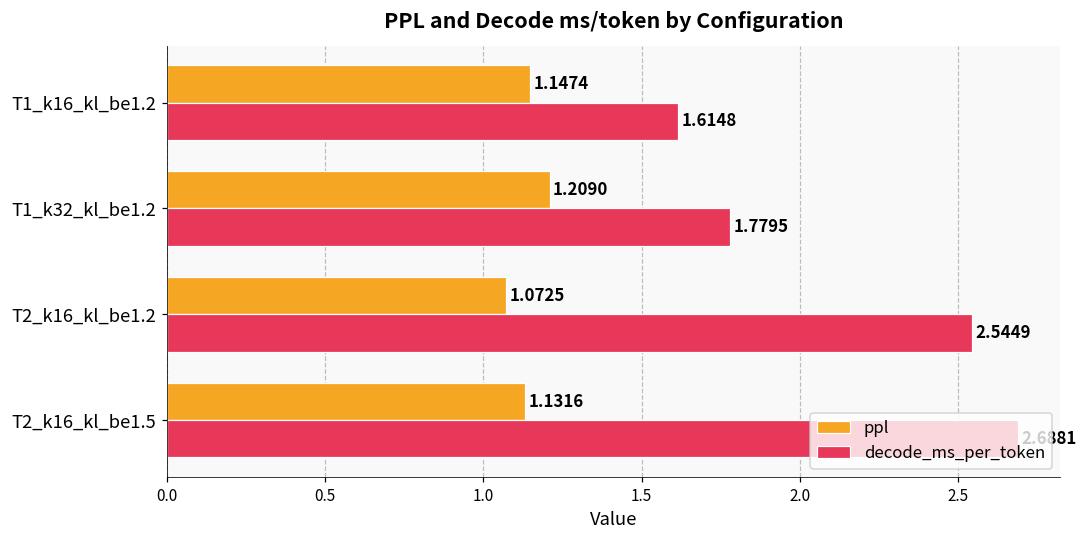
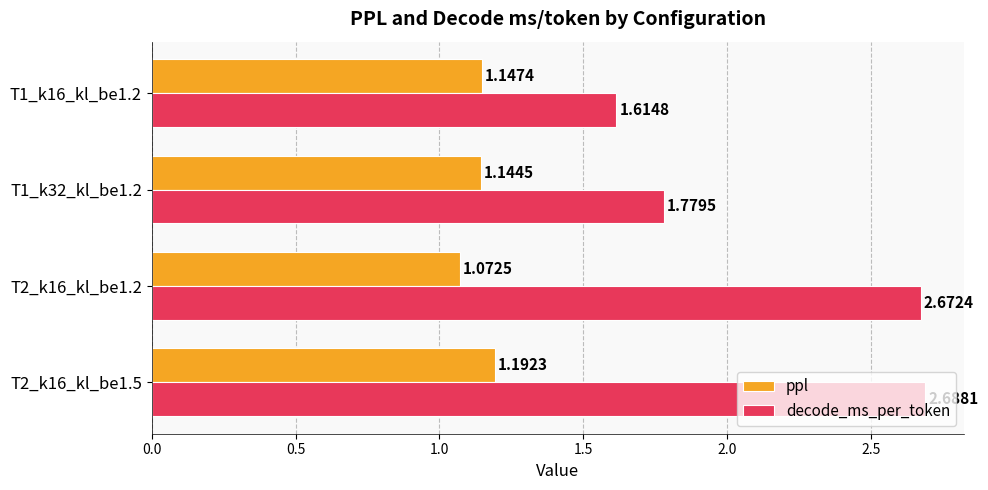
  {
    "ppl": {
      "T1_k16_kl_be1.2": 1.1474,
-     "T1_k32_kl_be1.2": 1.2090,
+     "T1_k32_kl_be1.2": 1.1445,
      "T2_k16_kl_be1.2": 1.0725,
-     "T2_k16_kl_be1.5": 1.1316
+     "T2_k16_kl_be1.5": 1.1923
    },
    "decode_ms_per_token": {
      "T1_k16_kl_be1.2": 1.6148,
      "T1_k32_kl_be1.2": 1.7795,
-     "T2_k16_kl_be1.2": 2.5449
+     "T2_k16_kl_be1.2": 2.6724
    }
  }
